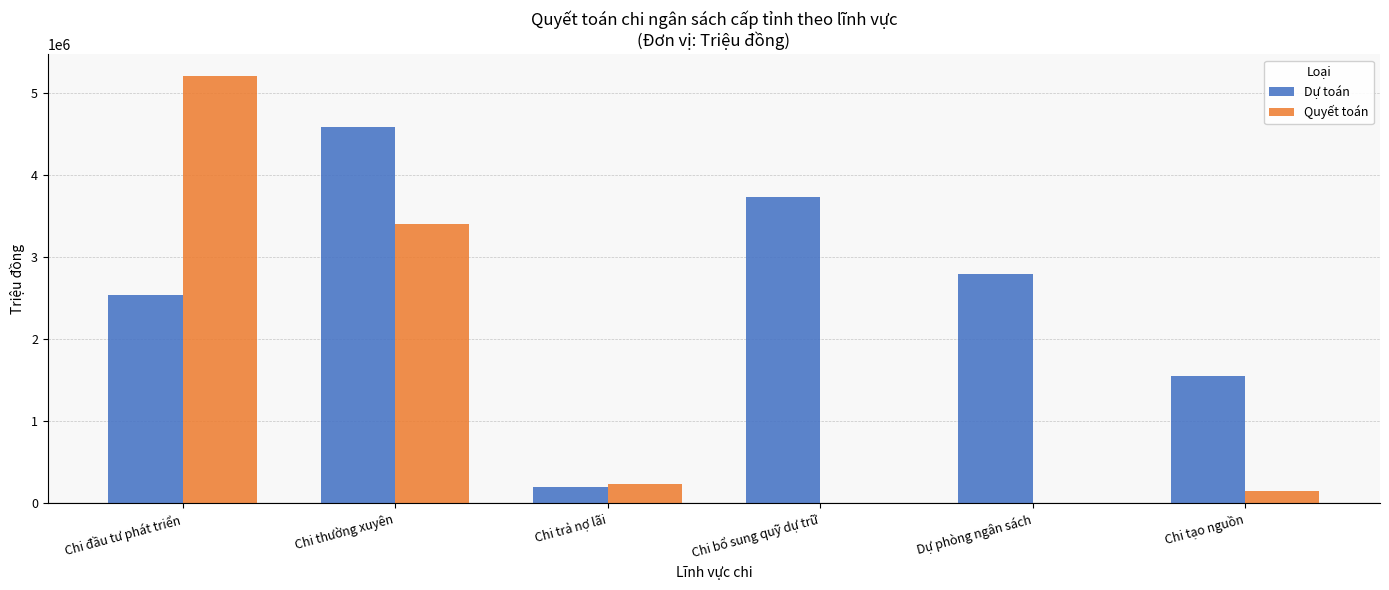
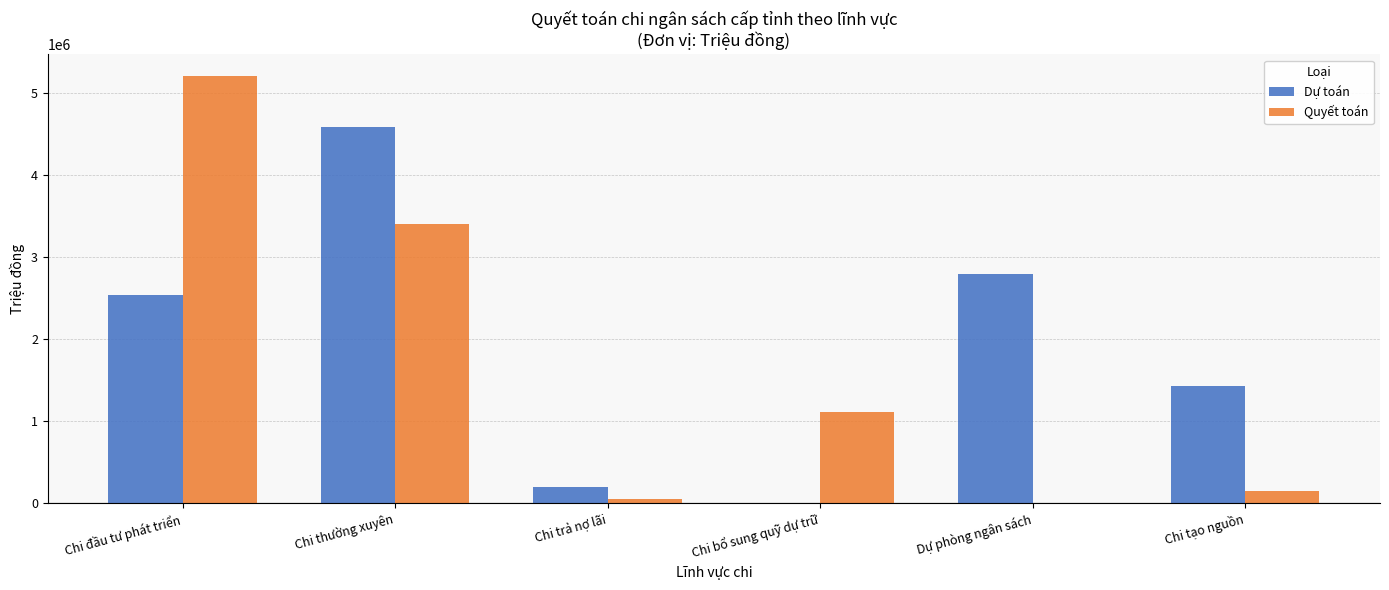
  {
    "Dự toán": {
      "Chi đầu tư phát triển": 2500000,
      "Chi thường xuyên": 4600000,
      "Chi trả nợ lãi": 200000,
-     "Chi bổ sung quỹ dự trữ": 3700000,
+     "Chi bổ sung quỹ dự trữ": 0,
      "Dự phòng ngân sách": 2800000,
-     "Chi tạo nguồn": 1500000
+     "Chi tạo nguồn": 1400000
    },
    "Quyết toán": {
      "Chi đầu tư phát triển": 5200000,
      "Chi thường xuyên": 3400000,
-     "Chi trả nợ lãi": 200000,
-     "Chi bổ sung quỹ dự trữ": 0,
+     "Chi trả nợ lãi": 0,
+     "Chi bổ sung quỹ dự trữ": 1100000,
      "Dự phòng ngân sách": 0,
      "Chi tạo nguồn": 100000
    }
  }
